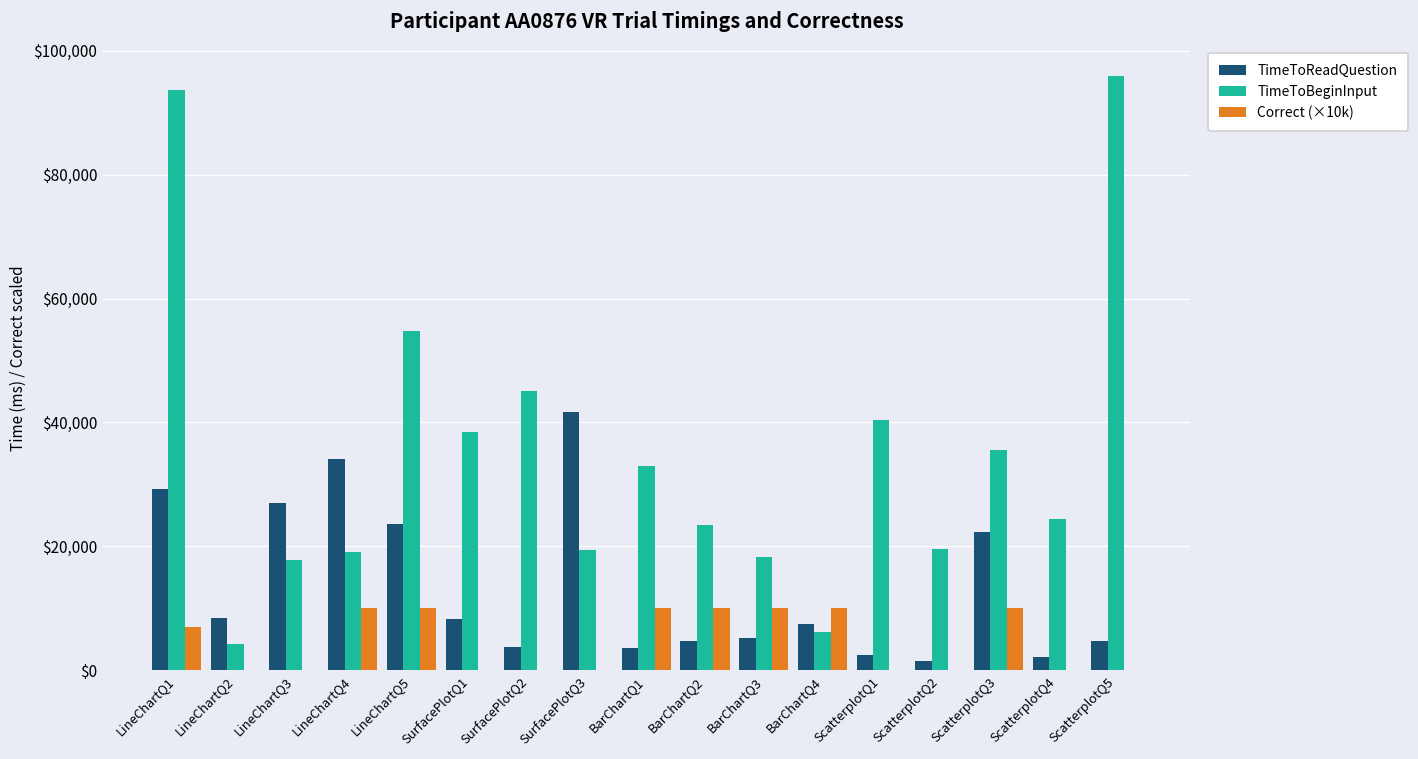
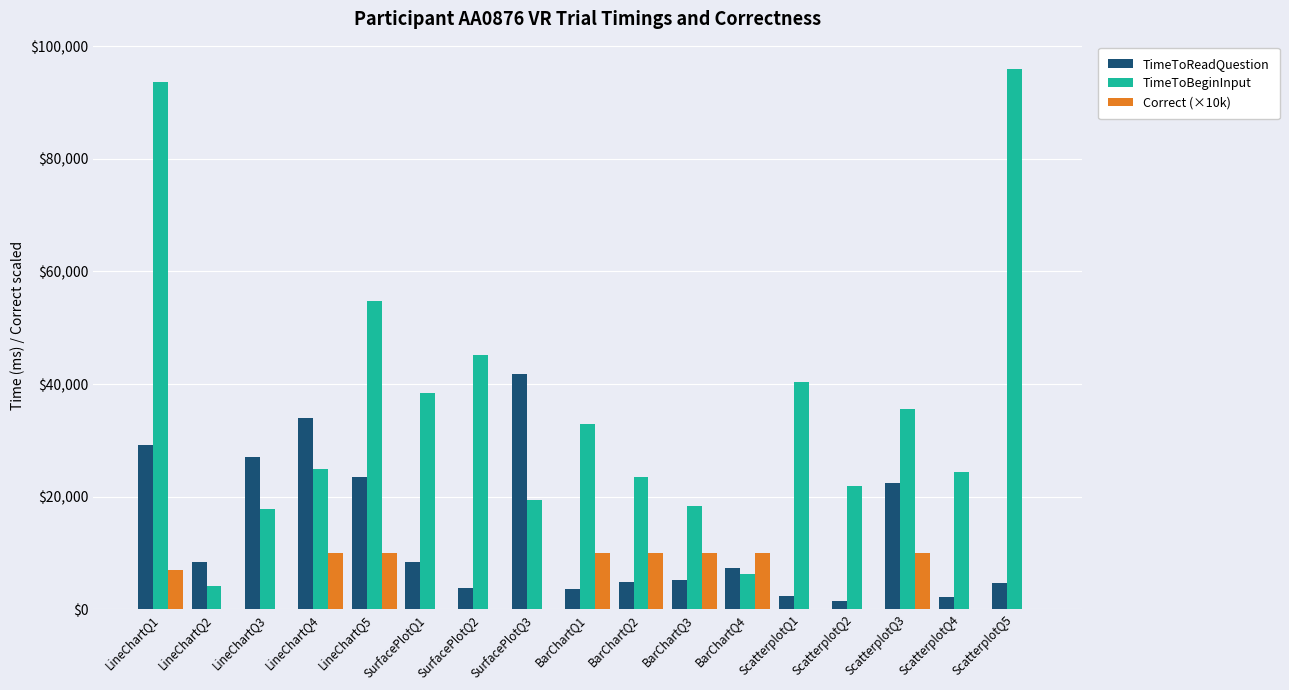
  {
    "TimeToReadQuestion": {
      "LineChartQ1": "$29,000",
      "LineChartQ2": "$8,000",
      "LineChartQ3": "$27,000",
      "LineChartQ4": "$34,000",
      "LineChartQ5": "$24,000",
      "SurfacePlotQ1": "$8,000",
      "SurfacePlotQ2": "$4,000",
      "SurfacePlotQ3": "$42,000",
      "BarChartQ1": "$4,000",
      "BarChartQ2": "$5,000",
      "BarChartQ3": "$5,000",
      "BarChartQ4": "$7,000",
      "ScatterplotQ1": "$2,000",
      "ScatterplotQ2": "$1,000",
      "ScatterplotQ3": "$22,000",
      "ScatterplotQ4": "$2,000",
      "ScatterplotQ5": "$5,000"
    },
    "TimeToBeginInput": {
      "LineChartQ1": "$94,000",
      "LineChartQ2": "$4,000",
      "LineChartQ3": "$18,000",
-     "LineChartQ4": "$19,000",
+     "LineChartQ4": "$25,000",
      "LineChartQ5": "$55,000",
      "SurfacePlotQ1": "$38,000",
      "SurfacePlotQ2": "$45,000",
      "SurfacePlotQ3": "$19,000",
      "BarChartQ1": "$33,000",
      "BarChartQ2": "$23,000",
      "BarChartQ3": "$18,000",
      "BarChartQ4": "$6,000",
      "ScatterplotQ1": "$40,000",
-     "ScatterplotQ2": "$20,000",
+     "ScatterplotQ2": "$22,000",
      "ScatterplotQ3": "$36,000",
      "ScatterplotQ4": "$24,000",
      "ScatterplotQ5": "$96,000"
    },
    "Correct (×10k)": {
      "LineChartQ1": "$7,000",
      "LineChartQ2": "$0",
      "LineChartQ3": "$0",
      "LineChartQ4": "$10,000",
      "LineChartQ5": "$10,000",
      "SurfacePlotQ1": "$0",
      "SurfacePlotQ2": "$0",
      "SurfacePlotQ3": "$0",
      "BarChartQ1": "$10,000",
      "BarChartQ2": "$10,000",
      "BarChartQ3": "$10,000",
      "BarChartQ4": "$10,000",
      "ScatterplotQ1": "$0",
      "ScatterplotQ2": "$0",
      "ScatterplotQ3": "$10,000",
      "ScatterplotQ4": "$0",
      "ScatterplotQ5": "$0"
    }
  }
